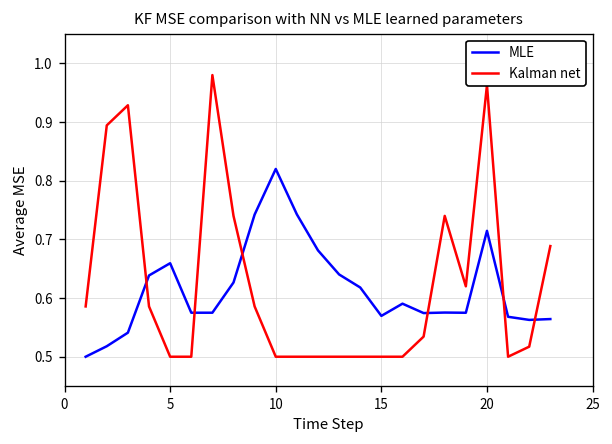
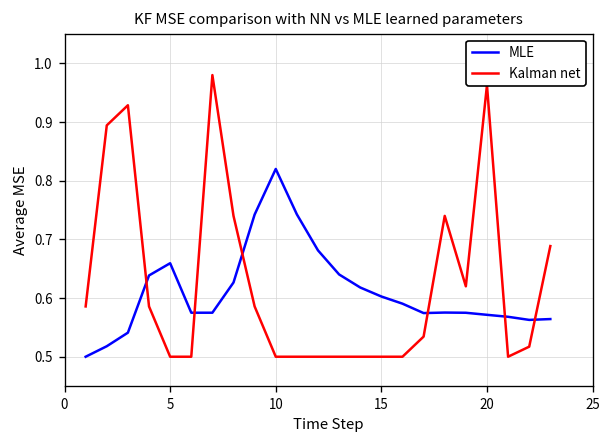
  {
    "MLE": {
      "5": 0.66,
      "10": 0.82,
-     "15": 0.57,
-     "20": 0.71
+     "15": 0.60,
+     "20": 0.57
    },
    "Kalman net": {
      "5": 0.50,
      "10": 0.50,
      "15": 0.50,
      "20": 0.96
    }
  }
